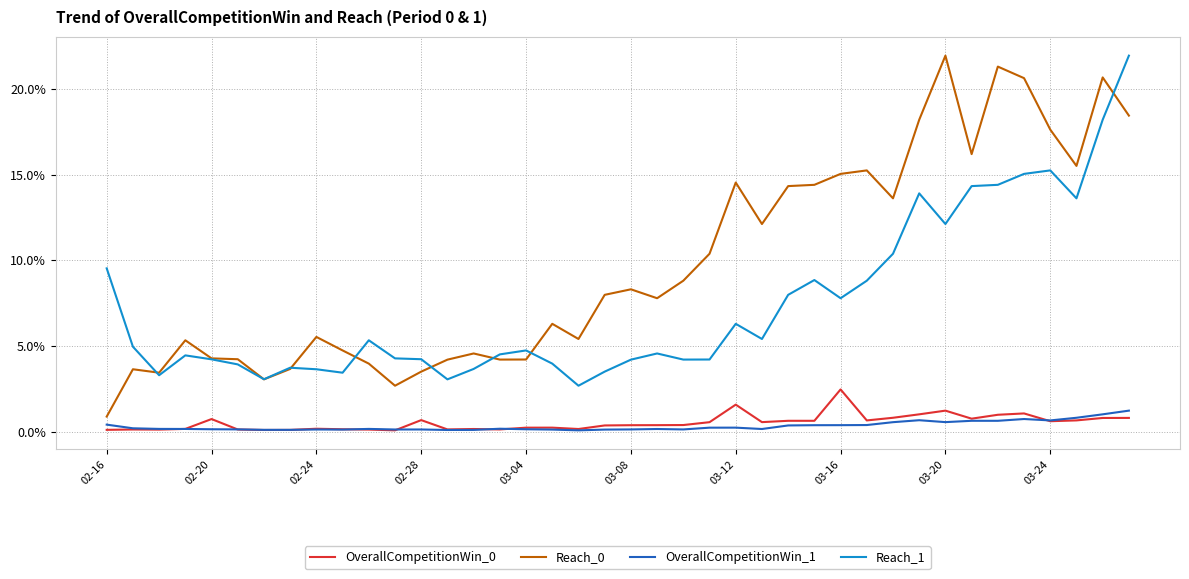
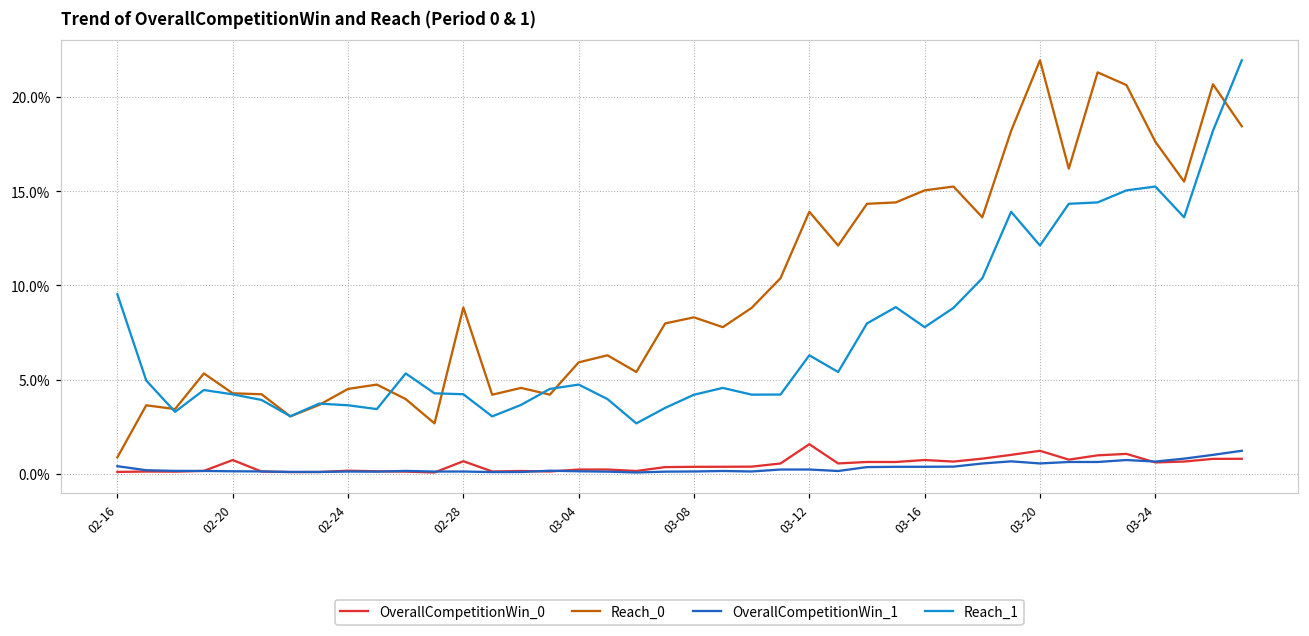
  {
    "OverallCompetitionWin_0": {
      "02-16": "0.1%",
      "02-20": "0.7%",
      "02-28": "0.7%",
      "03-08": "0.4%",
      "03-12": "1.6%",
-     "03-16": "2.5%",
+     "03-16": "0.7%",
      "03-20": "1.2%"
    },
    "Reach_0": {
      "02-16": "0.9%",
-     "02-24": "5.5%",
-     "02-28": "3.5%",
-     "03-04": "4.2%",
+     "02-24": "4.5%",
+     "02-28": "8.8%",
+     "03-04": "5.9%",
      "03-08": "8.3%",
-     "03-12": "14.5%",
+     "03-12": "13.9%",
      "03-16": "15.0%",
      "03-20": "21.9%",
      "03-24": "17.6%"
    }
  }
